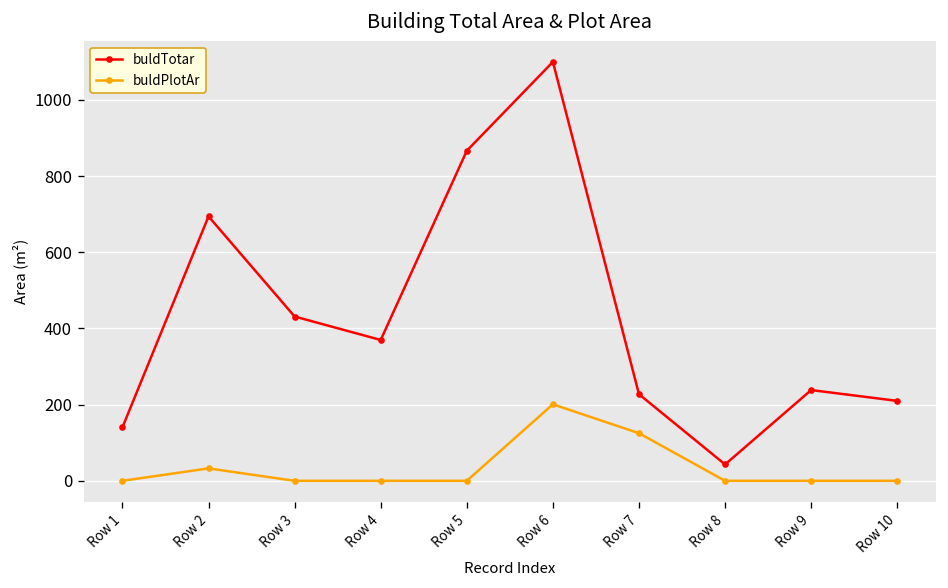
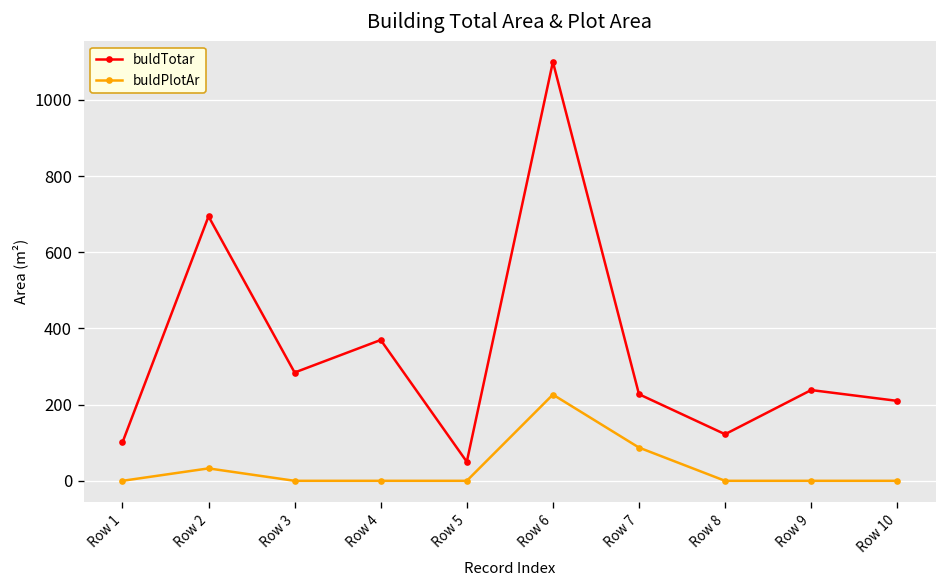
  {
    "buldTotar": {
-     "Row 1": 140,
+     "Row 1": 100,
      "Row 2": 690,
-     "Row 3": 430,
+     "Row 3": 280,
      "Row 4": 370,
-     "Row 5": 870,
+     "Row 5": 50,
      "Row 6": 1100,
      "Row 7": 230,
-     "Row 8": 40,
+     "Row 8": 120,
      "Row 9": 240,
      "Row 10": 210
    },
    "buldPlotAr": {
      "Row 1": 0,
      "Row 2": 30,
      "Row 3": 0,
      "Row 4": 0,
      "Row 5": 0,
-     "Row 6": 200,
-     "Row 7": 130,
+     "Row 6": 230,
+     "Row 7": 90,
      "Row 8": 0,
      "Row 9": 0,
      "Row 10": 0
    }
  }
